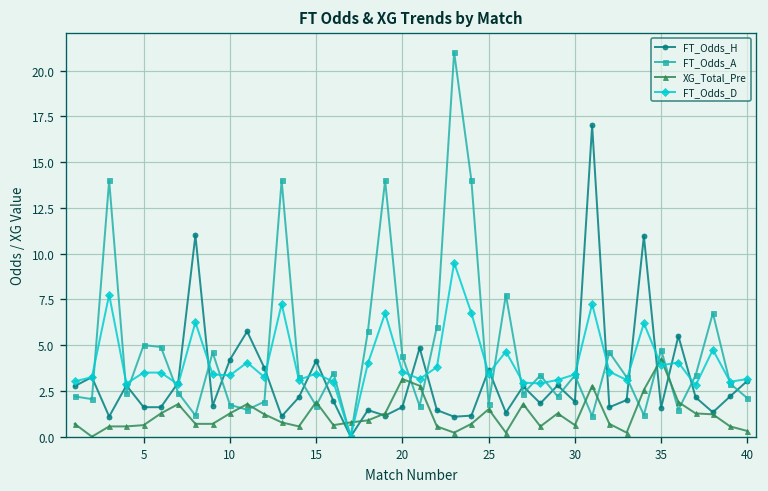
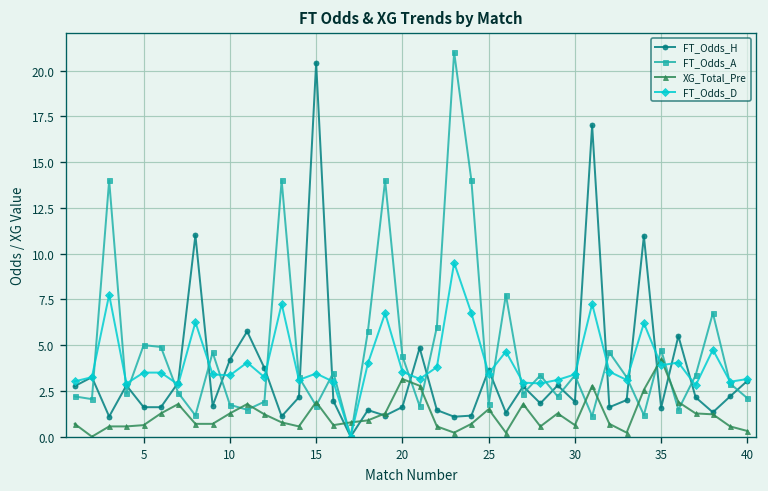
  {
    "FT_Odds_H": {
      "5": 1.6,
      "10": 4.2,
-     "15": 4.2,
+     "15": 20.4,
      "20": 1.6,
      "25": 3.7,
      "30": 1.9,
      "35": 1.6
    },
    "XG_Total_Pre": {
      "5": 0.6,
      "10": 1.3,
      "15": 1.9,
      "20": 3.2,
      "25": 1.5,
      "30": 0.6,
      "35": 4.2,
      "40": 0.3
    }
  }
